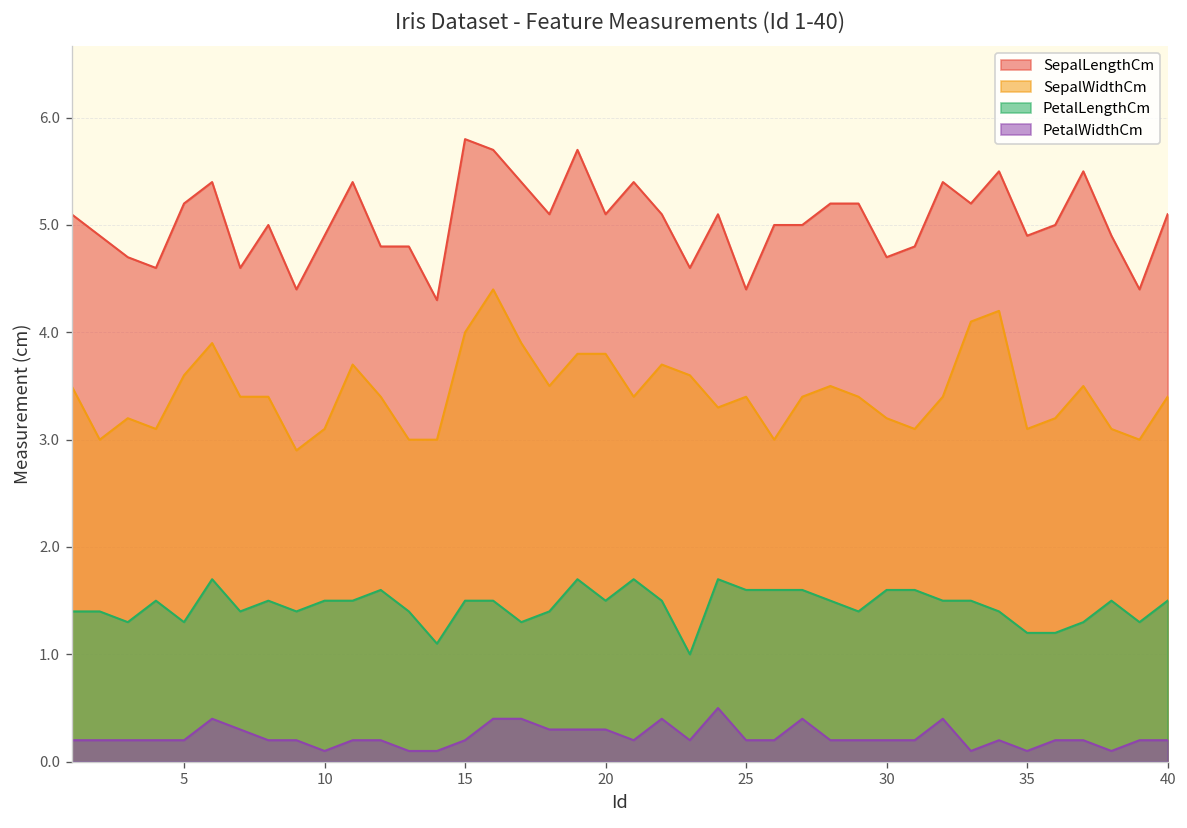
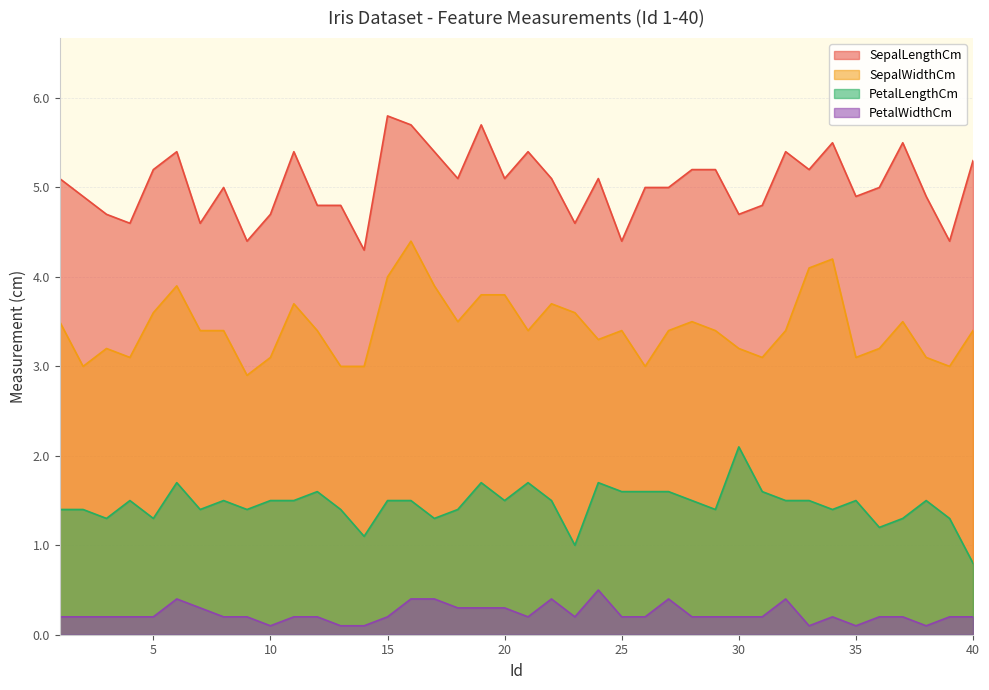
  {
    "SepalLengthCm": {
      "5": 5.2,
-     "10": 4.9,
+     "10": 4.7,
      "15": 5.8,
      "20": 5.1,
      "25": 4.4,
      "30": 4.7,
      "35": 4.9,
-     "40": 5.1
+     "40": 5.3
    },
    "SepalWidthCm": {
      "5": 3.6,
      "10": 3.1,
      "15": 4.0,
      "20": 3.8,
      "25": 3.4,
      "30": 3.2,
      "35": 3.1,
      "40": 3.4
    },
    "PetalLengthCm": {
      "5": 1.3,
      "10": 1.5,
      "15": 1.5,
      "20": 1.5,
      "25": 1.6,
-     "30": 1.6,
-     "35": 1.2,
-     "40": 1.5
+     "30": 2.1,
+     "35": 1.5,
+     "40": 0.8
    },
    "PetalWidthCm": {
      "5": 0.2,
      "10": 0.1,
      "15": 0.2,
      "20": 0.3,
      "25": 0.2,
      "30": 0.2,
      "35": 0.1,
      "40": 0.2
    }
  }
